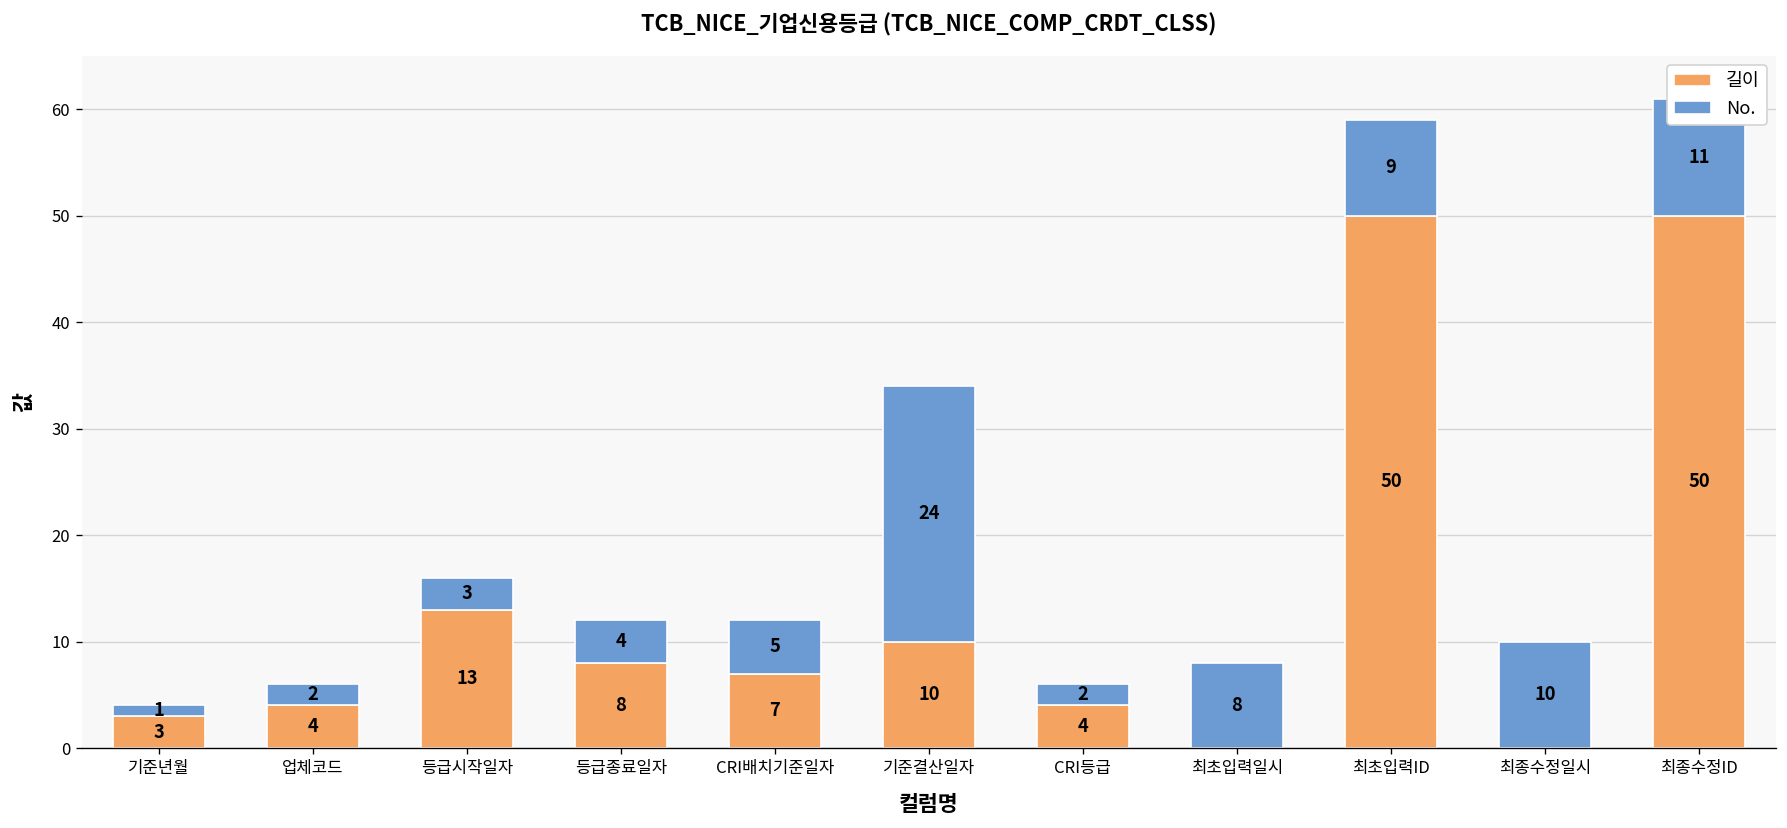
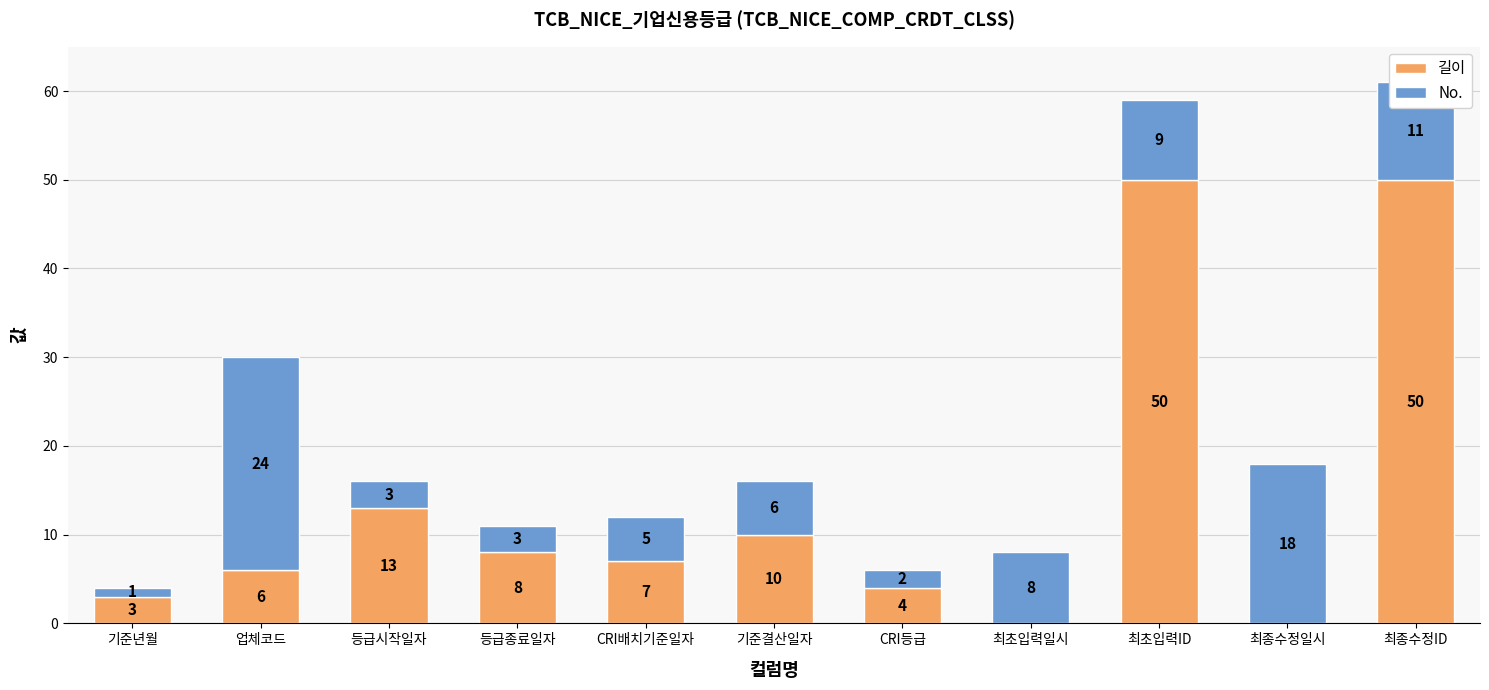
  {
    "길이": {
      "기준년월": 3,
-     "업체코드": 4,
+     "업체코드": 6,
      "등급시작일자": 13,
      "등급종료일자": 8,
      "CRI배치기준일자": 7,
      "기준결산일자": 10,
      "CRI등급": 4,
      "최초입력ID": 50,
      "최종수정ID": 50
    },
    "No.": {
      "기준년월": 1,
-     "업체코드": 2,
+     "업체코드": 24,
      "등급시작일자": 3,
-     "등급종료일자": 4,
+     "등급종료일자": 3,
      "CRI배치기준일자": 5,
-     "기준결산일자": 24,
+     "기준결산일자": 6,
      "CRI등급": 2,
      "최초입력일시": 8,
      "최초입력ID": 9,
-     "최종수정일시": 10
+     "최종수정일시": 18
    }
  }
